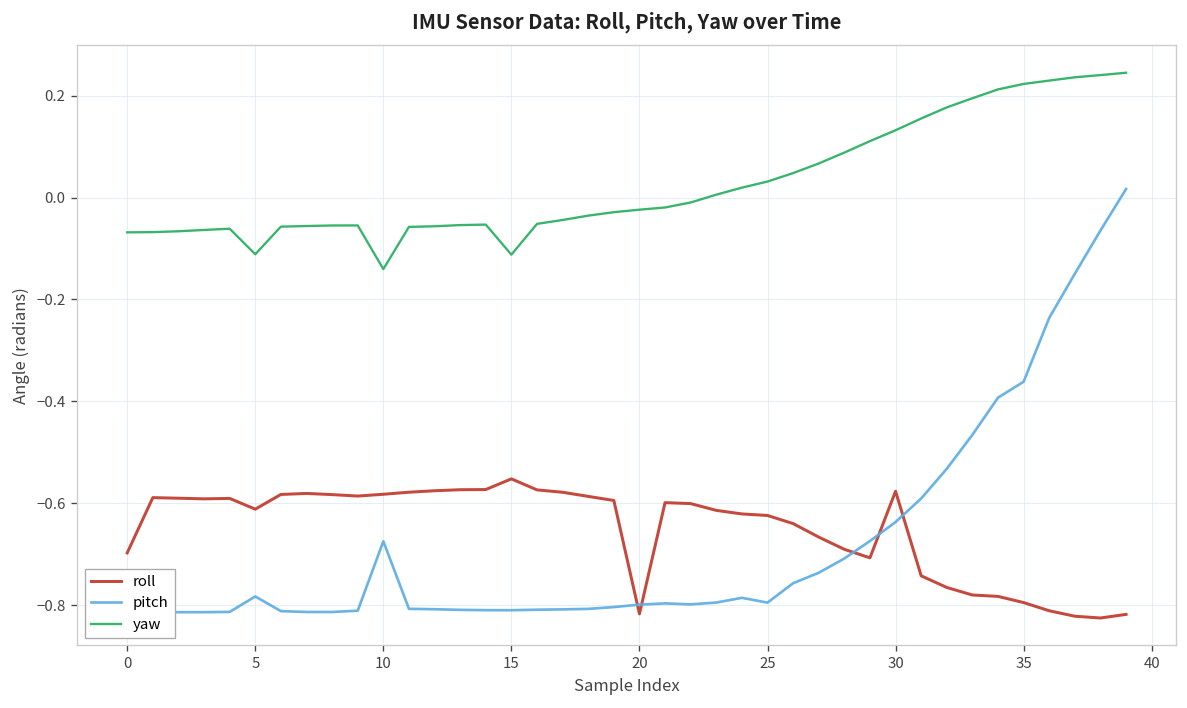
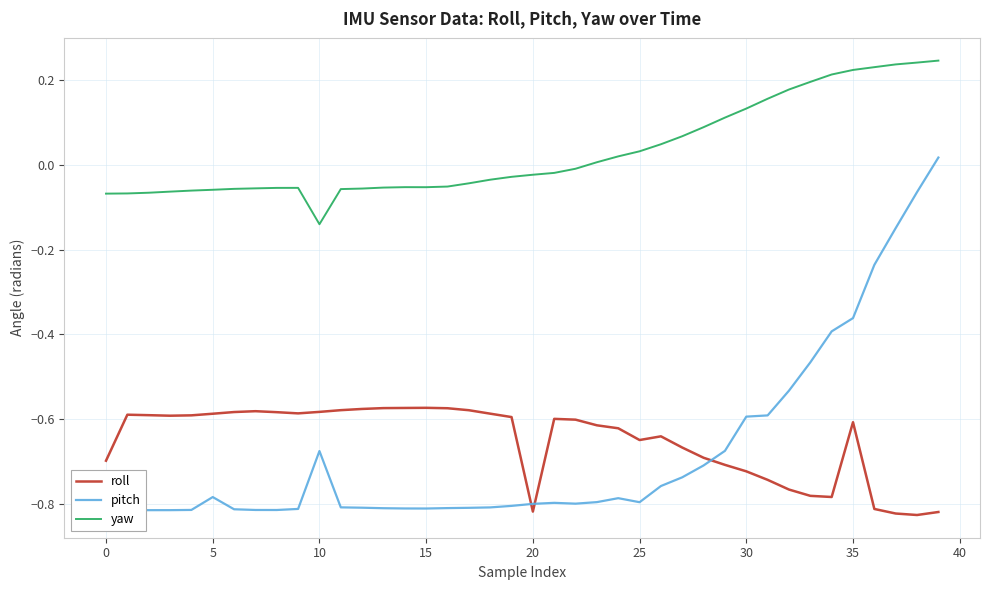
  {
    "roll": {
      "0": -0.70,
-     "5": -0.61,
+     "5": -0.59,
      "10": -0.58,
-     "15": -0.55,
+     "15": -0.57,
      "20": -0.82,
-     "25": -0.62,
-     "30": -0.58,
-     "35": -0.79
+     "25": -0.65,
+     "30": -0.72,
+     "35": -0.61
    },
    "pitch": {
      "5": -0.78,
      "10": -0.67,
      "15": -0.81,
      "20": -0.80,
      "25": -0.79,
-     "30": -0.64,
+     "30": -0.59,
      "35": -0.36
    },
    "yaw": {
      "0": -0.07,
-     "5": -0.11,
+     "5": -0.06,
      "10": -0.14,
-     "15": -0.11,
+     "15": -0.05,
      "20": -0.02,
      "25": 0.03,
      "30": 0.13,
      "35": 0.22
    }
  }
